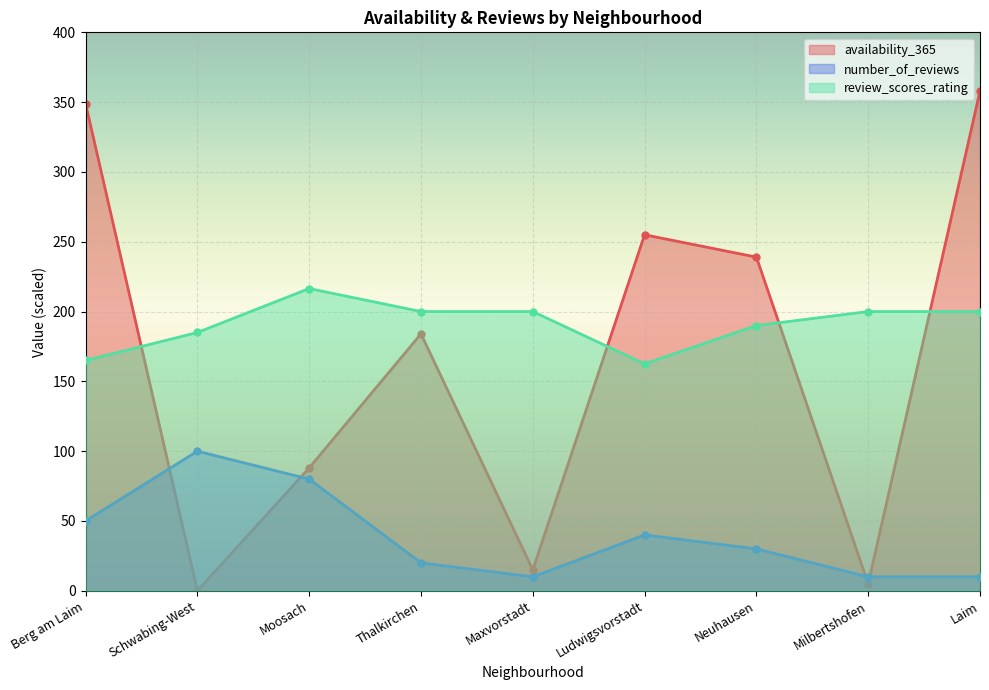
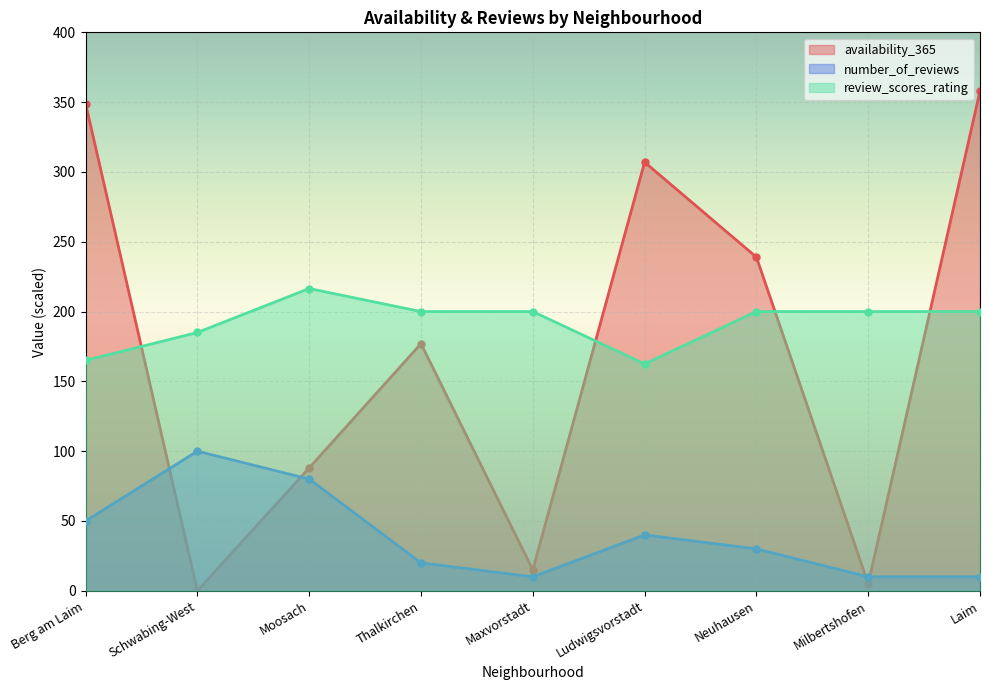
  {
    "availability_365": {
      "Berg am Laim": 349,
      "Schwabing-West": 0,
      "Moosach": 88,
-     "Thalkirchen": 184,
+     "Thalkirchen": 177,
      "Maxvorstadt": 15,
-     "Ludwigsvorstadt": 255,
+     "Ludwigsvorstadt": 307,
      "Neuhausen": 239,
      "Milbertshofen": 5,
      "Laim": 358
    },
    "number_of_reviews": {
      "Berg am Laim": 50,
      "Schwabing-West": 100,
      "Moosach": 80,
      "Thalkirchen": 20,
      "Maxvorstadt": 10,
      "Ludwigsvorstadt": 40,
      "Neuhausen": 30,
      "Milbertshofen": 10,
      "Laim": 10
    },
    "review_scores_rating": {
      "Berg am Laim": 165,
      "Schwabing-West": 185,
      "Moosach": 217,
      "Thalkirchen": 200,
      "Maxvorstadt": 200,
      "Ludwigsvorstadt": 163,
-     "Neuhausen": 190,
+     "Neuhausen": 200,
      "Milbertshofen": 200,
      "Laim": 200
    }
  }
